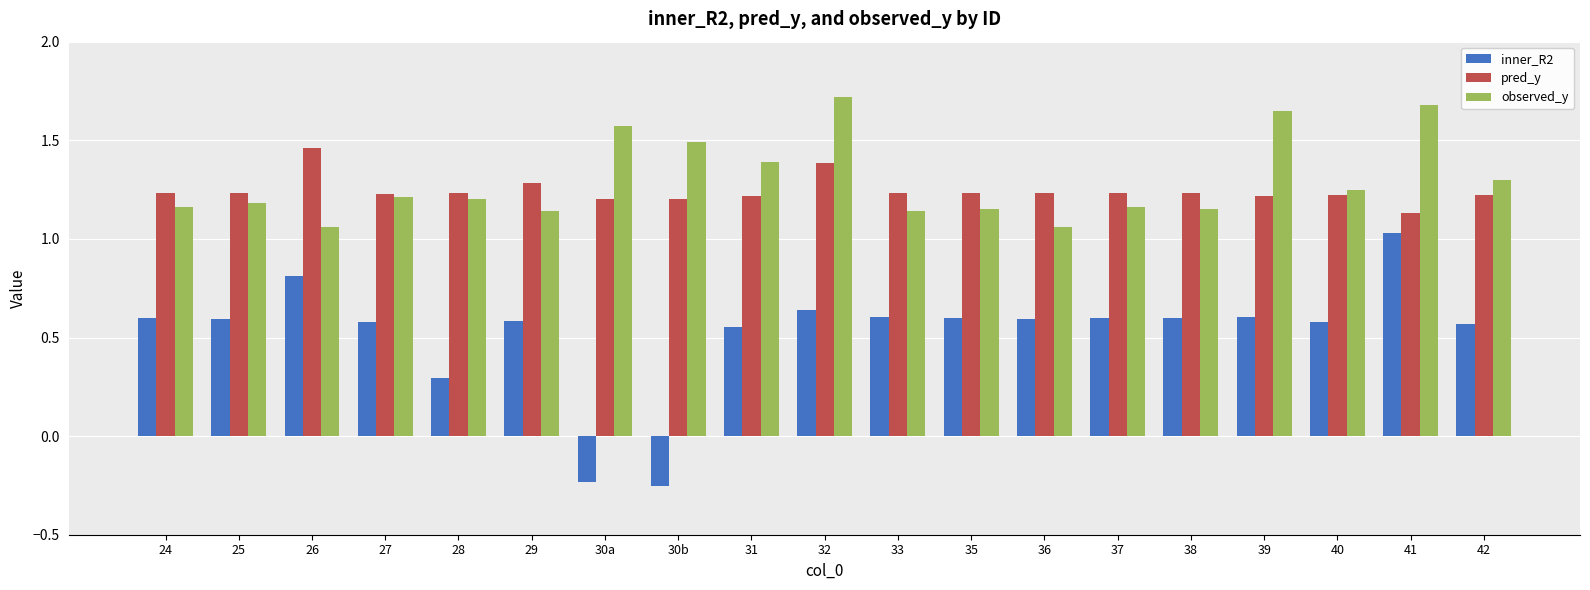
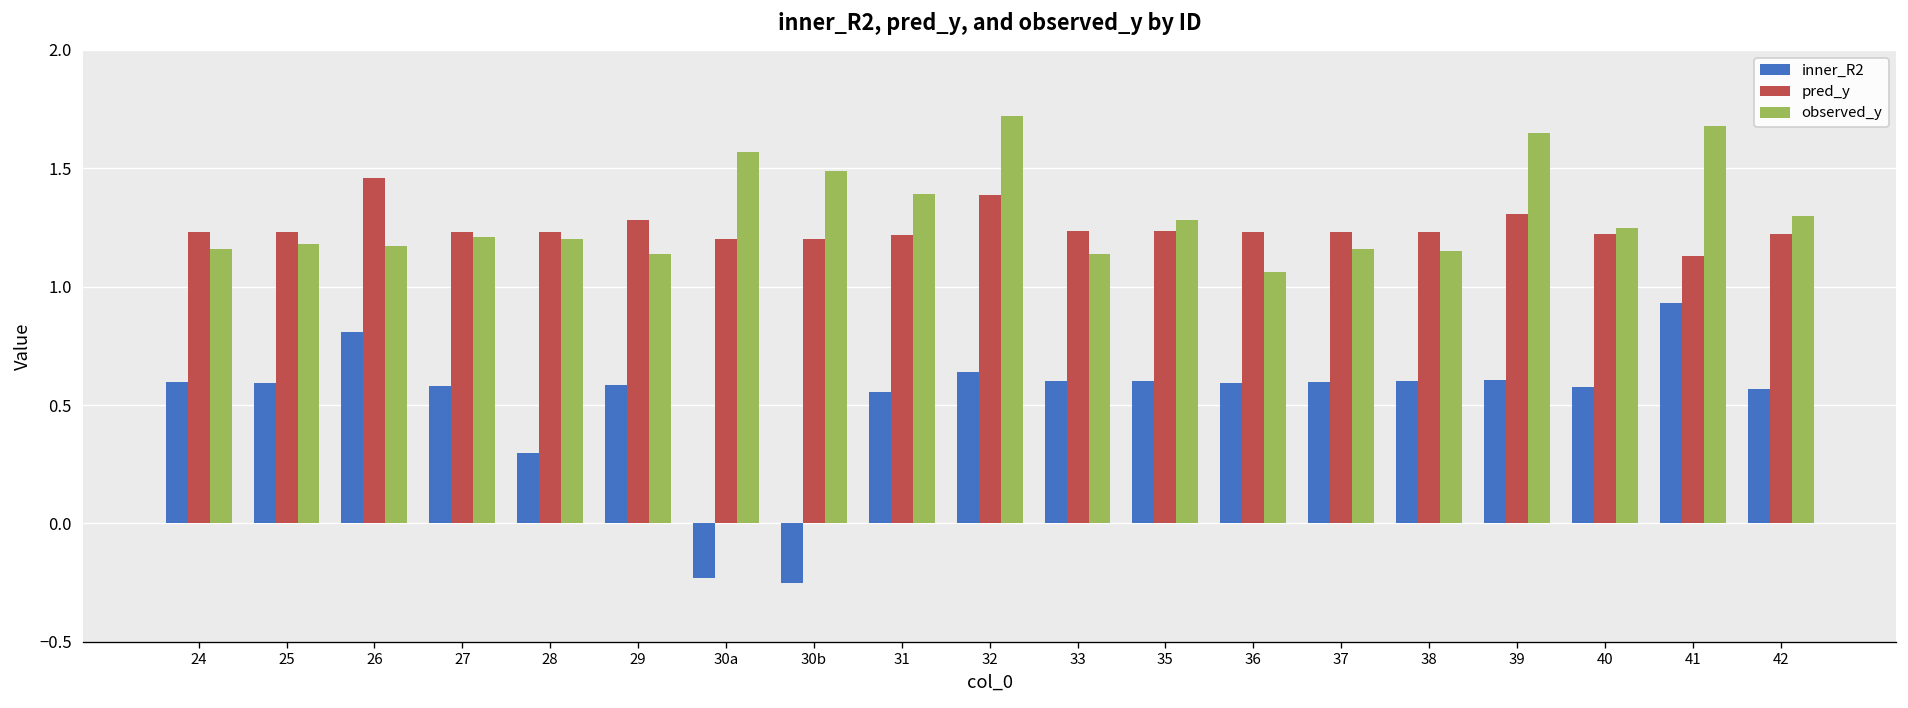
  {
    "inner_R2": {
      "24": 0.60,
      "25": 0.59,
      "26": 0.81,
      "27": 0.58,
      "28": 0.30,
      "29": 0.58,
      "30a": -0.23,
      "30b": -0.25,
      "31": 0.56,
      "32": 0.64,
      "33": 0.60,
      "35": 0.60,
      "36": 0.59,
      "37": 0.60,
      "38": 0.60,
      "39": 0.60,
      "40": 0.58,
-     "41": 1.03,
+     "41": 0.93,
      "42": 0.57
    },
    "pred_y": {
      "24": 1.23,
      "25": 1.23,
      "26": 1.46,
      "27": 1.23,
      "28": 1.23,
      "29": 1.28,
      "30a": 1.20,
      "30b": 1.20,
      "31": 1.22,
      "32": 1.39,
      "33": 1.23,
      "35": 1.23,
      "36": 1.23,
      "37": 1.23,
      "38": 1.23,
-     "39": 1.21,
+     "39": 1.31,
      "40": 1.22,
      "41": 1.13,
      "42": 1.22
    },
    "observed_y": {
      "24": 1.16,
      "25": 1.18,
-     "26": 1.06,
+     "26": 1.17,
      "27": 1.21,
      "28": 1.20,
      "29": 1.14,
      "30a": 1.57,
      "30b": 1.49,
      "31": 1.39,
      "32": 1.72,
      "33": 1.14,
-     "35": 1.15,
+     "35": 1.28,
      "36": 1.06,
      "37": 1.16,
      "38": 1.15,
      "39": 1.65,
      "40": 1.25,
      "41": 1.68,
      "42": 1.30
    }
  }
